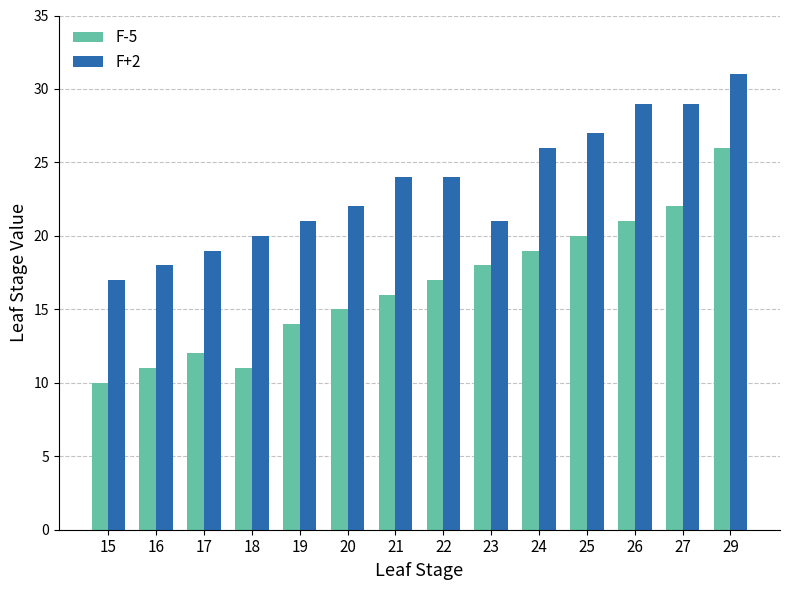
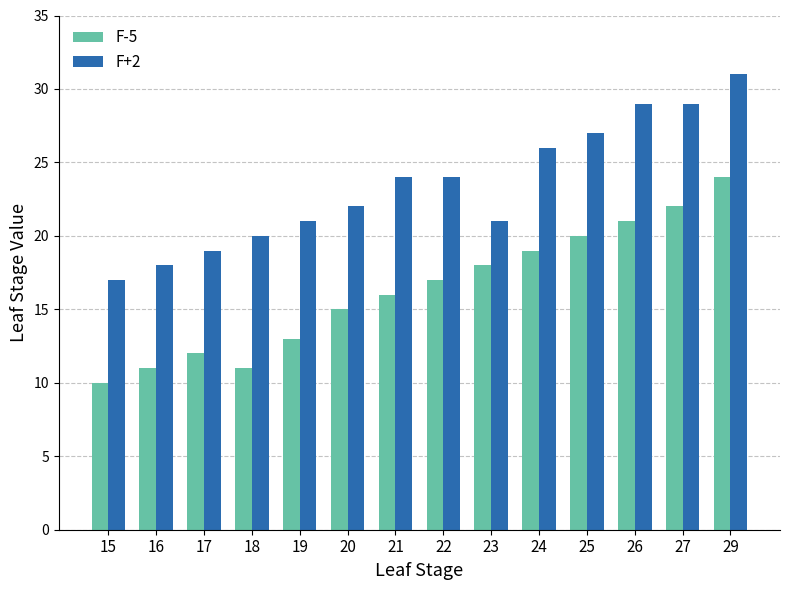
  {
    "F-5": {
      "15": 10,
      "16": 11,
      "17": 12,
      "18": 11,
-     "19": 14,
+     "19": 13,
      "20": 15,
      "21": 16,
      "22": 17,
      "23": 18,
      "24": 19,
      "25": 20,
      "26": 21,
      "27": 22,
-     "29": 26
+     "29": 24
    },
    "F+2": {
      "15": 17,
      "16": 18,
      "17": 19,
      "18": 20,
      "19": 21,
      "20": 22,
      "21": 24,
      "22": 24,
      "23": 21,
      "24": 26,
      "25": 27,
      "26": 29,
      "27": 29,
      "29": 31
    }
  }
